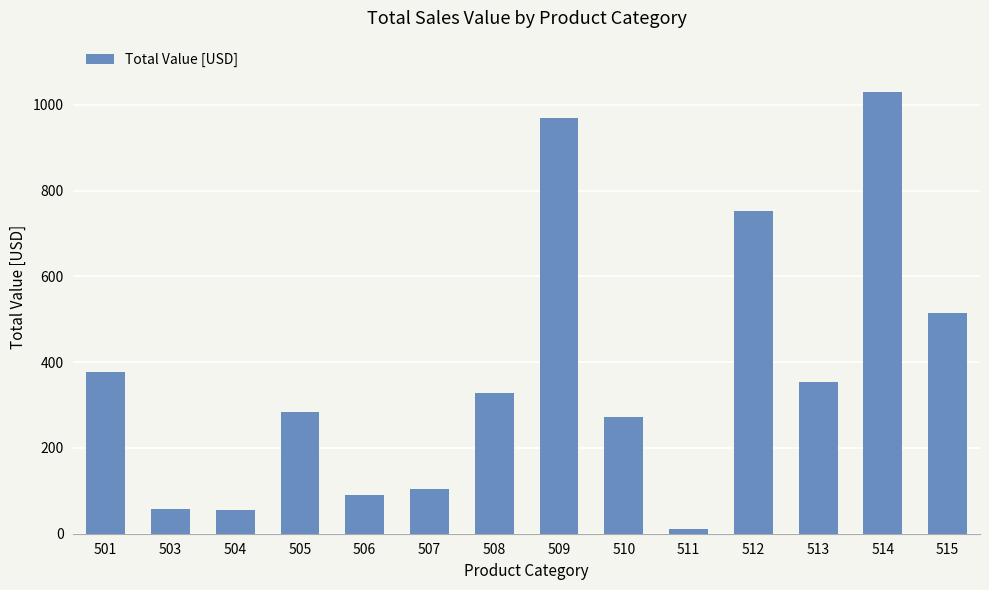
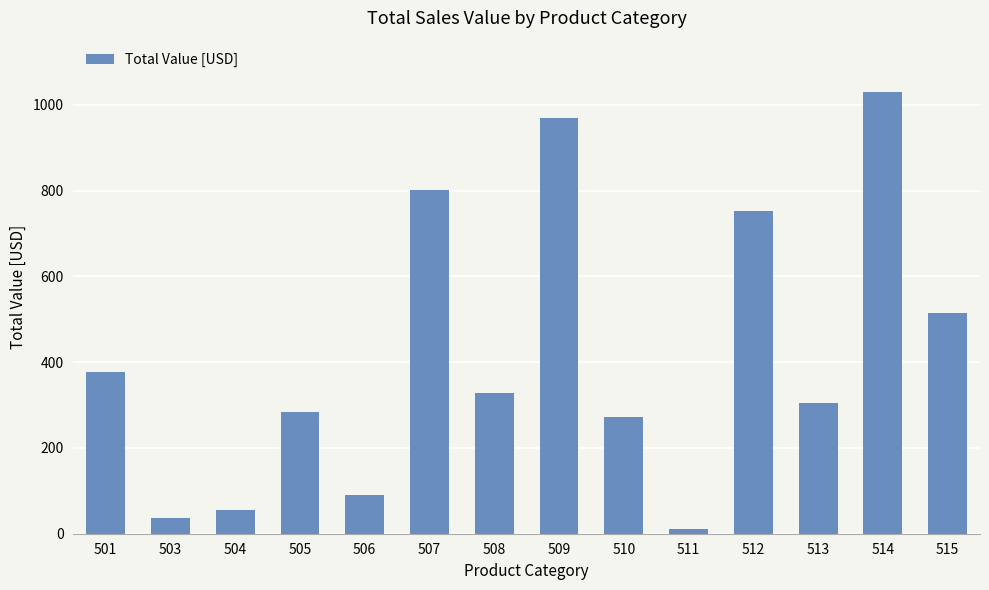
  {
    "501": 380,
-   "503": 60,
+   "503": 40,
    "504": 60,
    "505": 280,
    "506": 90,
-   "507": 100,
+   "507": 800,
    "508": 330,
    "509": 970,
    "510": 270,
    "511": 10,
    "512": 750,
-   "513": 350,
+   "513": 310,
    "514": 1030,
    "515": 520
  }
